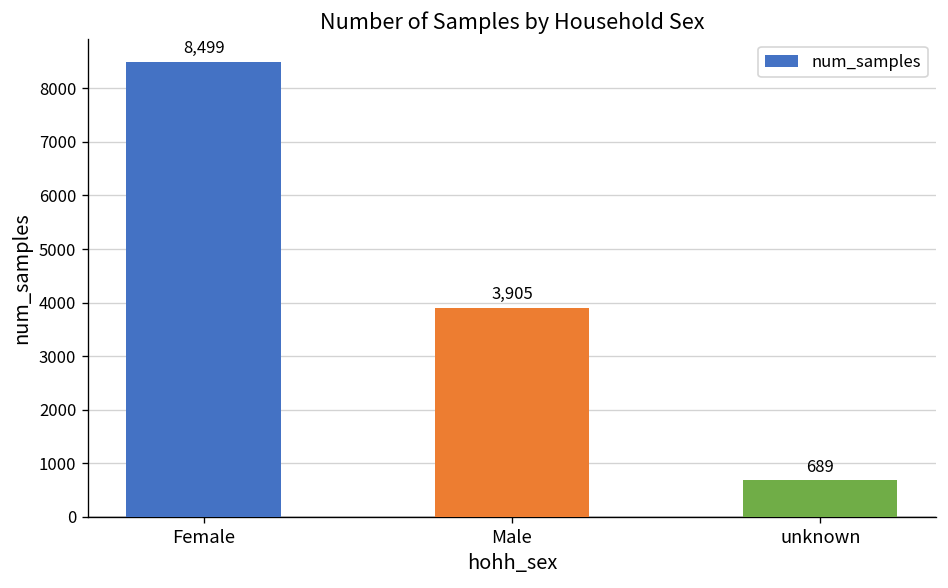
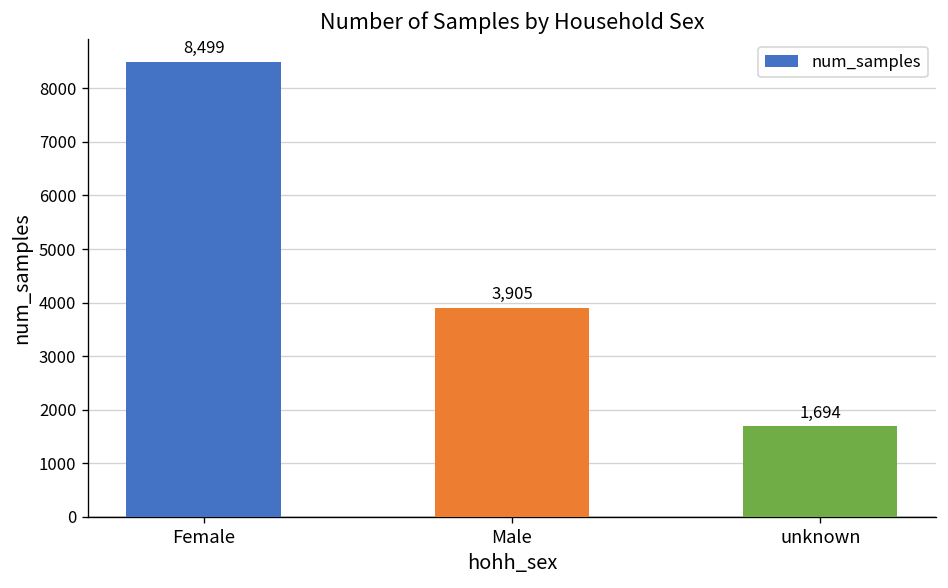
  {
    "Female": "8,499",
    "Male": "3,905",
-   "unknown": "689"
+   "unknown": "1,694"
  }
